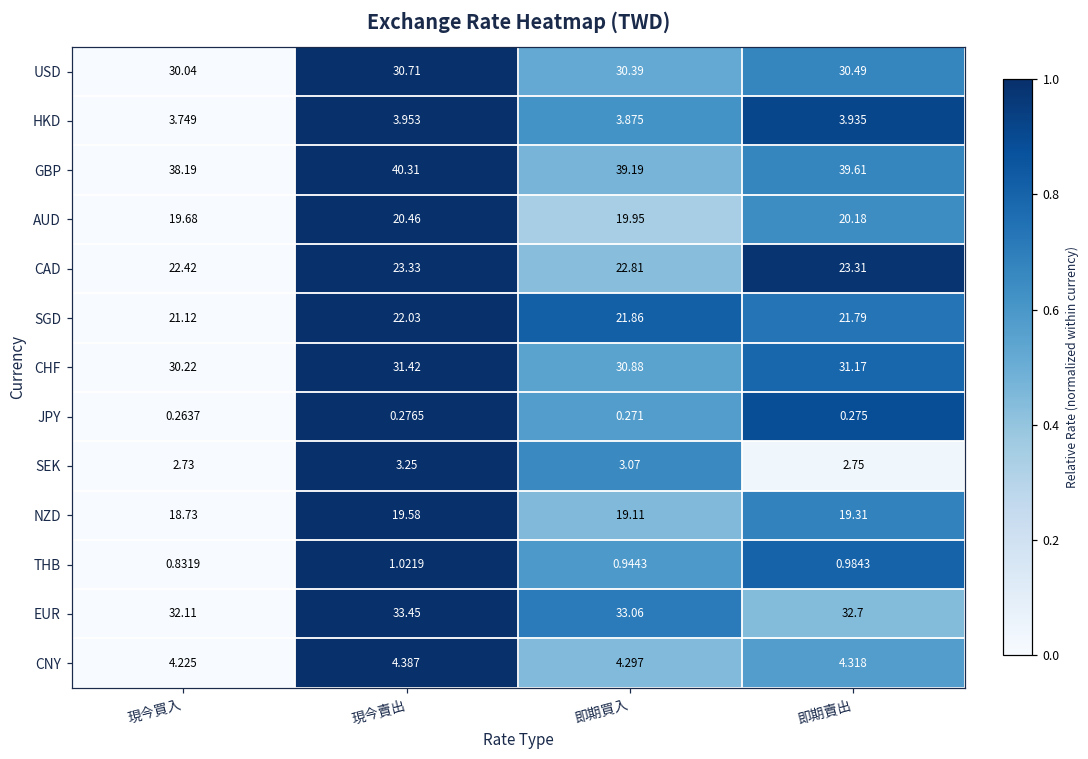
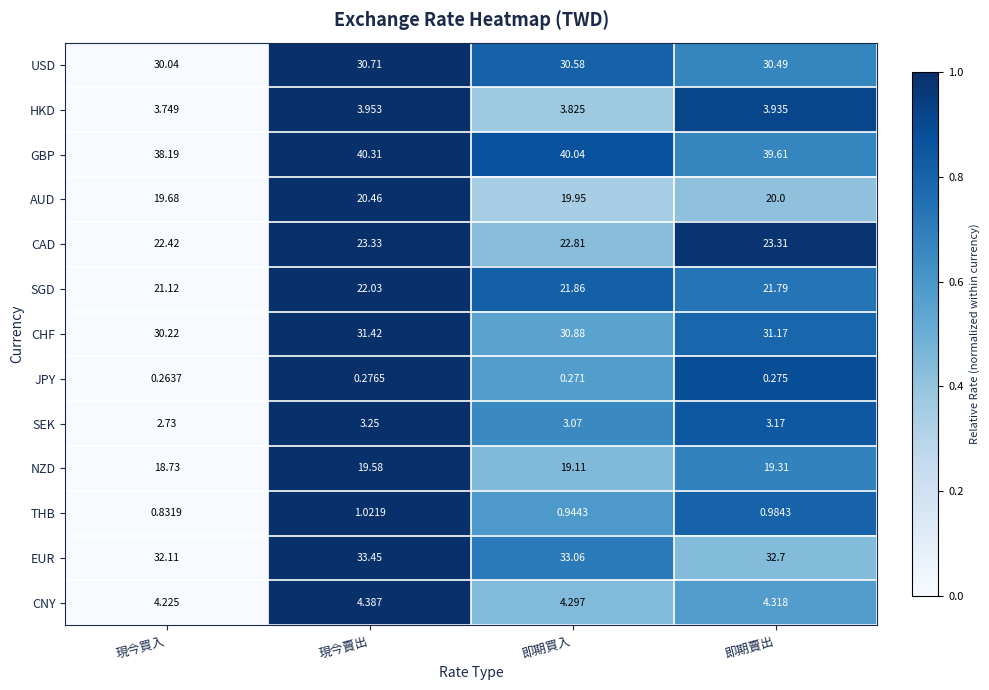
  {
    "USD": {
      "現今買入": 30.04,
      "現今賣出": 30.71,
-     "即期買入": 30.39,
+     "即期買入": 30.58,
      "即期賣出": 30.49
    },
    "HKD": {
      "現今買入": 3.749,
      "現今賣出": 3.953,
-     "即期買入": 3.875,
+     "即期買入": 3.825,
      "即期賣出": 3.935
    },
    "GBP": {
      "現今買入": 38.19,
      "現今賣出": 40.31,
-     "即期買入": 39.19,
+     "即期買入": 40.04,
      "即期賣出": 39.61
    },
    "AUD": {
      "現今買入": 19.68,
      "現今賣出": 20.46,
      "即期買入": 19.95,
-     "即期賣出": 20.18
+     "即期賣出": 20.0
    },
    "CAD": {
      "現今買入": 22.42,
      "現今賣出": 23.33,
      "即期買入": 22.81,
      "即期賣出": 23.31
    },
    "SGD": {
      "現今買入": 21.12,
      "現今賣出": 22.03,
      "即期買入": 21.86,
      "即期賣出": 21.79
    },
    "CHF": {
      "現今買入": 30.22,
      "現今賣出": 31.42,
      "即期買入": 30.88,
      "即期賣出": 31.17
    },
    "JPY": {
      "現今買入": 0.2637,
      "現今賣出": 0.2765,
      "即期買入": 0.271,
      "即期賣出": 0.275
    },
    "SEK": {
      "現今買入": 2.73,
      "現今賣出": 3.25,
      "即期買入": 3.07,
-     "即期賣出": 2.75
+     "即期賣出": 3.17
    },
    "NZD": {
      "現今買入": 18.73,
      "現今賣出": 19.58,
      "即期買入": 19.11,
      "即期賣出": 19.31
    },
    "THB": {
      "現今買入": 0.8319,
      "現今賣出": 1.0219,
      "即期買入": 0.9443,
      "即期賣出": 0.9843
    },
    "EUR": {
      "現今買入": 32.11,
      "現今賣出": 33.45,
      "即期買入": 33.06,
      "即期賣出": 32.7
    },
    "CNY": {
      "現今買入": 4.225,
      "現今賣出": 4.387,
      "即期買入": 4.297,
      "即期賣出": 4.318
    }
  }
